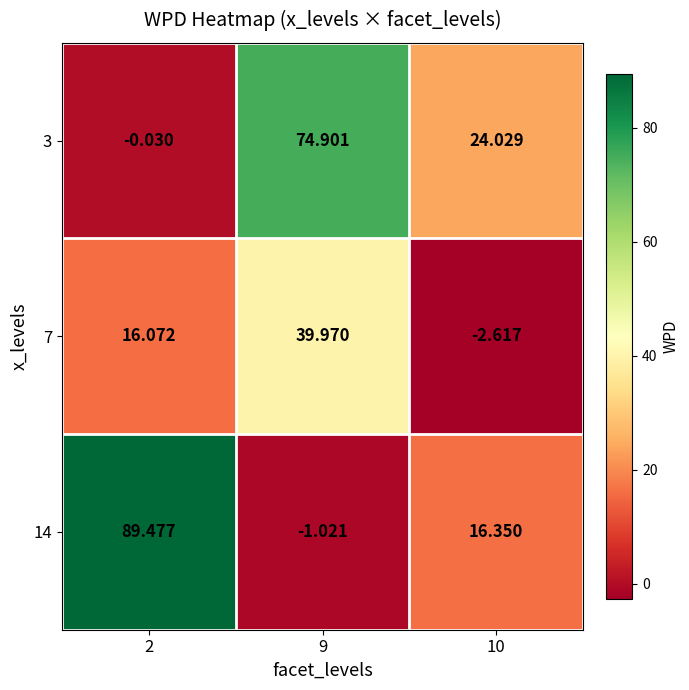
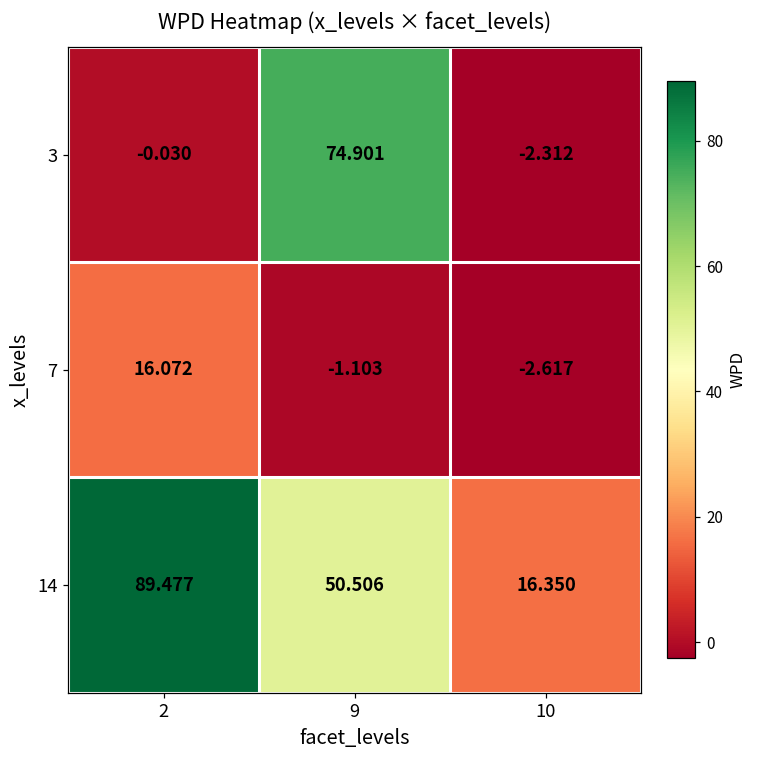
  {
    "3": {
      "2": -0.030,
      "9": 74.901,
-     "10": 24.029
+     "10": -2.312
    },
    "7": {
      "2": 16.072,
-     "9": 39.970,
+     "9": -1.103,
      "10": -2.617
    },
    "14": {
      "2": 89.477,
-     "9": -1.021,
+     "9": 50.506,
      "10": 16.350
    }
  }
